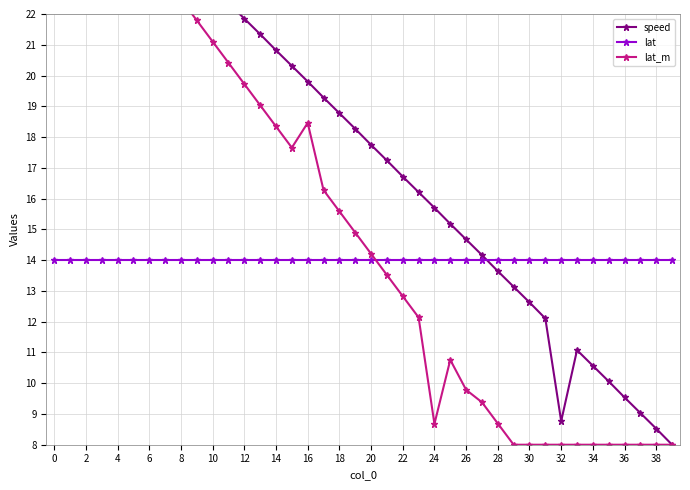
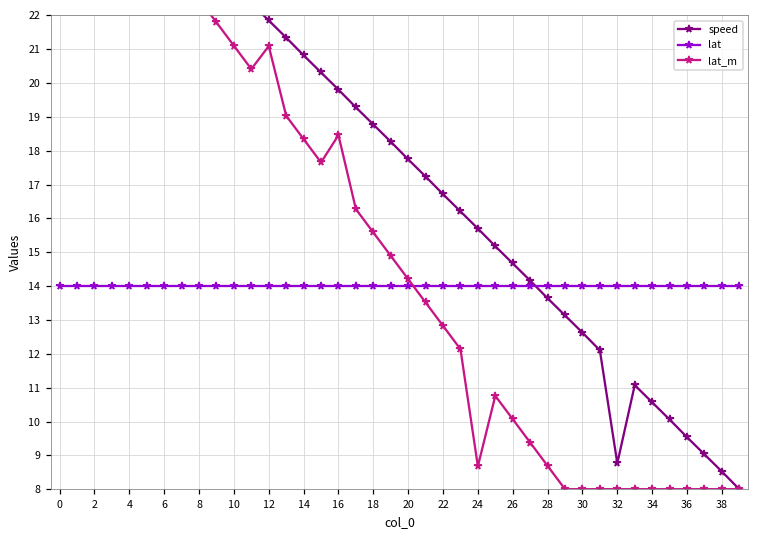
  {
    "speed": {
      "12": 21.9,
      "14": 20.8,
      "16": 19.8,
      "18": 18.8,
      "20": 17.7,
      "22": 16.7,
      "24": 15.7,
      "26": 14.7,
      "28": 13.6,
      "30": 12.6,
      "32": 8.8,
      "34": 10.6,
      "36": 9.5,
      "38": 8.5
    },
    "lat": {
      "0": 14.0,
      "2": 14.0,
      "4": 14.0,
      "6": 14.0,
      "8": 14.0,
      "10": 14.0,
      "12": 14.0,
      "14": 14.0,
      "16": 14.0,
      "18": 14.0,
      "20": 14.0,
      "22": 14.0,
      "24": 14.0,
      "26": 14.0,
      "28": 14.0,
      "30": 14.0,
      "32": 14.0,
      "34": 14.0,
      "36": 14.0,
      "38": 14.0
    },
    "lat_m": {
      "10": 21.1,
-     "12": 19.7,
+     "12": 21.1,
      "14": 18.3,
      "16": 18.5,
      "18": 15.6,
      "20": 14.2,
      "22": 12.8,
      "24": 8.7,
-     "26": 9.8,
+     "26": 10.1,
      "28": 8.7,
      "30": 8.0,
      "32": 8.0,
      "34": 8.0,
      "36": 8.0,
      "38": 8.0
    }
  }
